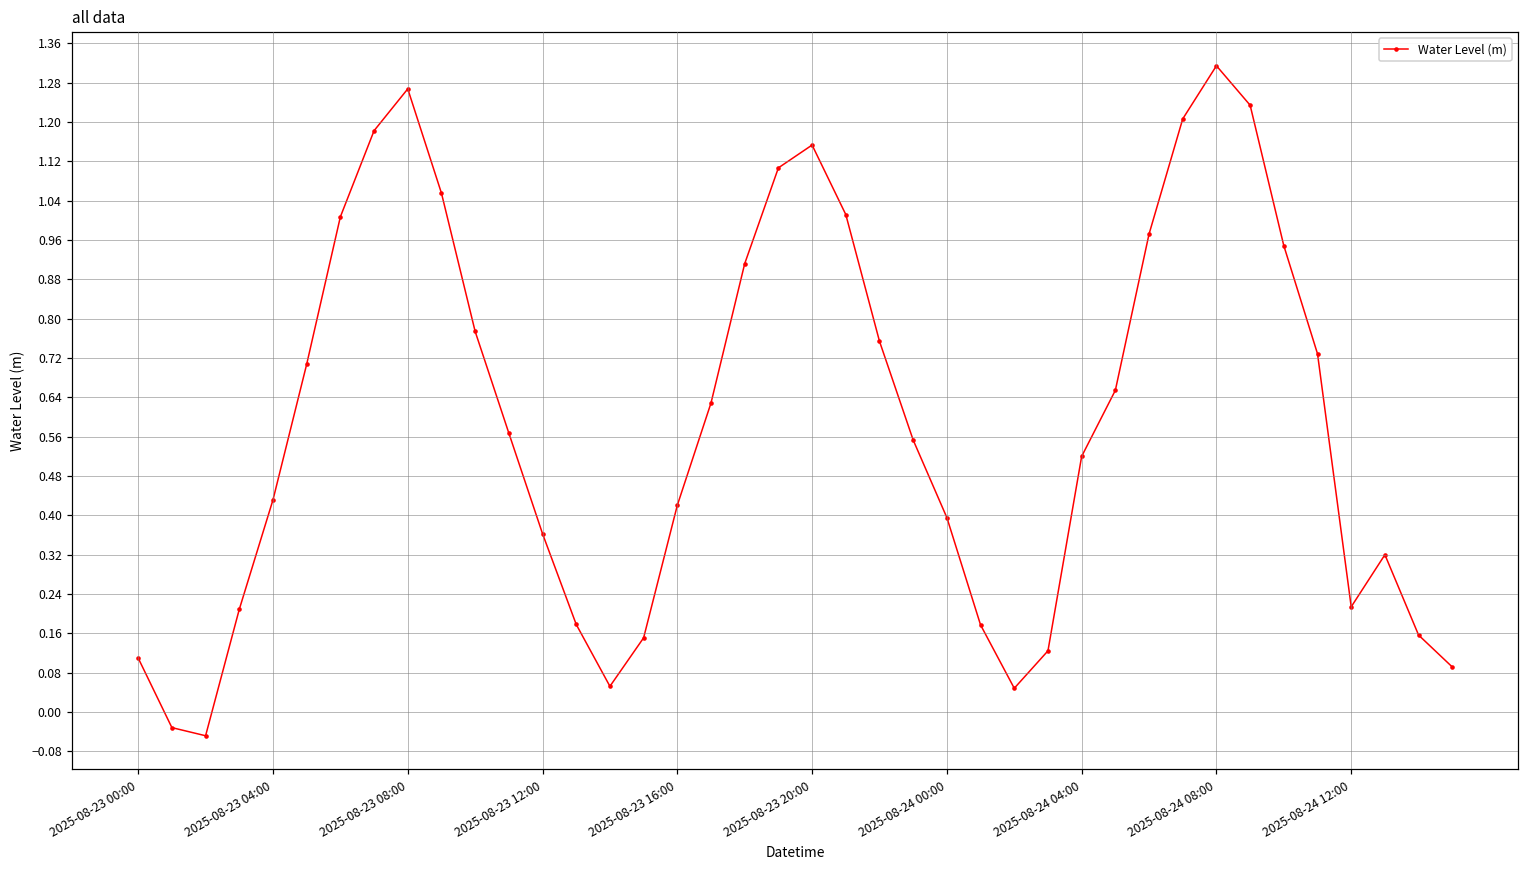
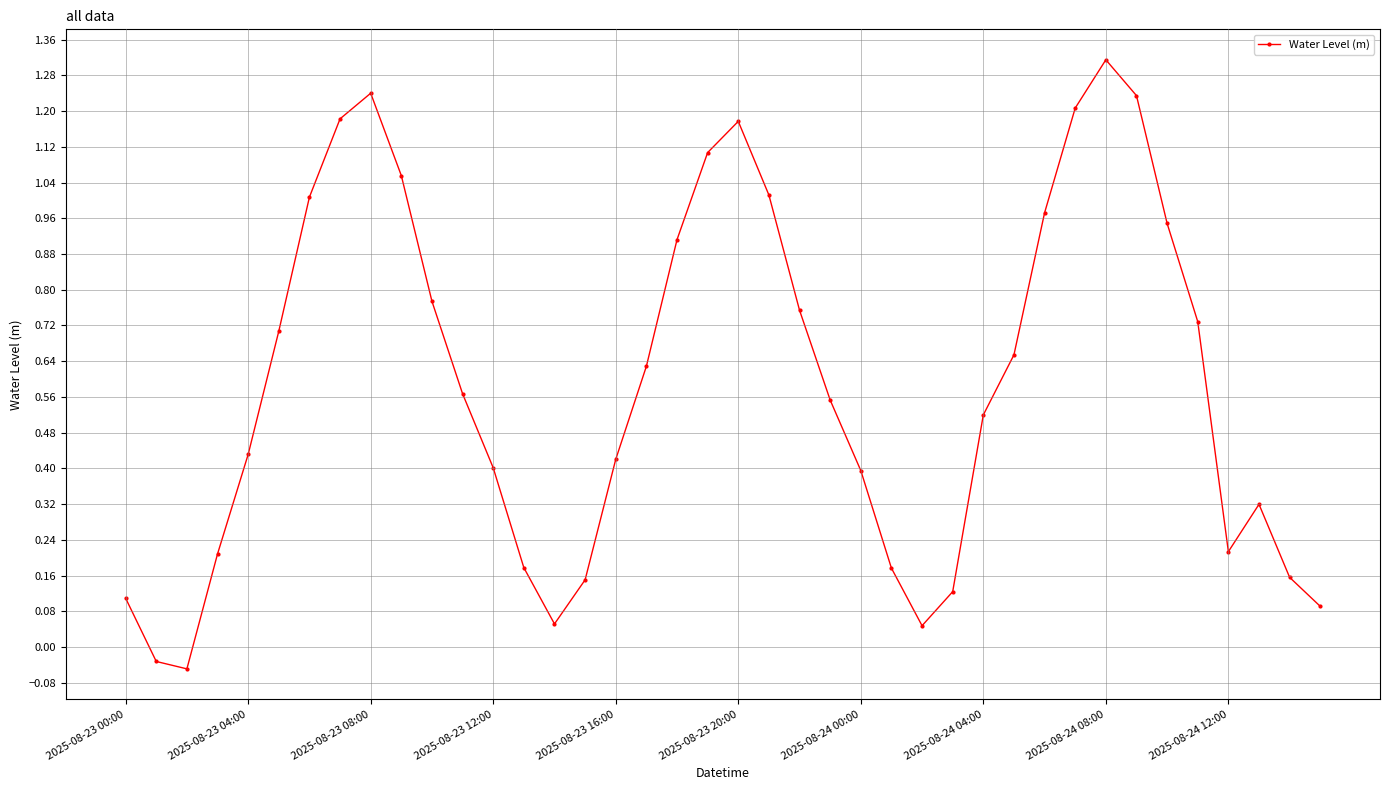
  {
    "2025-08-23 00:00": 0.11,
    "2025-08-23 04:00": 0.43,
-   "2025-08-23 08:00": 1.27,
-   "2025-08-23 12:00": 0.36,
+   "2025-08-23 08:00": 1.24,
+   "2025-08-23 12:00": 0.40,
    "2025-08-23 16:00": 0.42,
-   "2025-08-23 20:00": 1.15,
+   "2025-08-23 20:00": 1.18,
    "2025-08-24 00:00": 0.40,
    "2025-08-24 04:00": 0.52,
    "2025-08-24 08:00": 1.31,
    "2025-08-24 12:00": 0.21
  }
